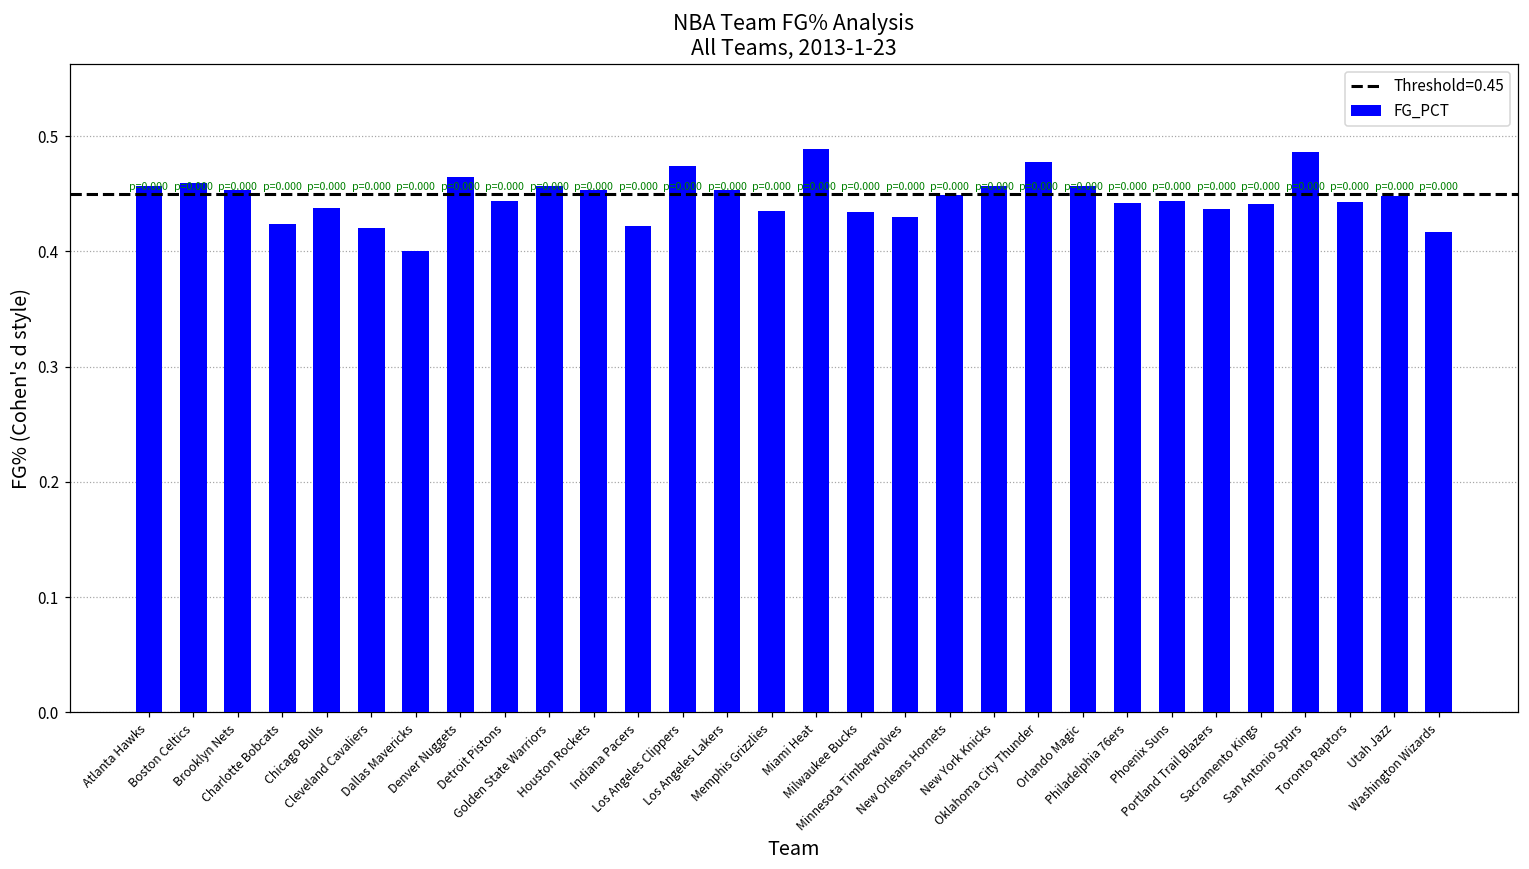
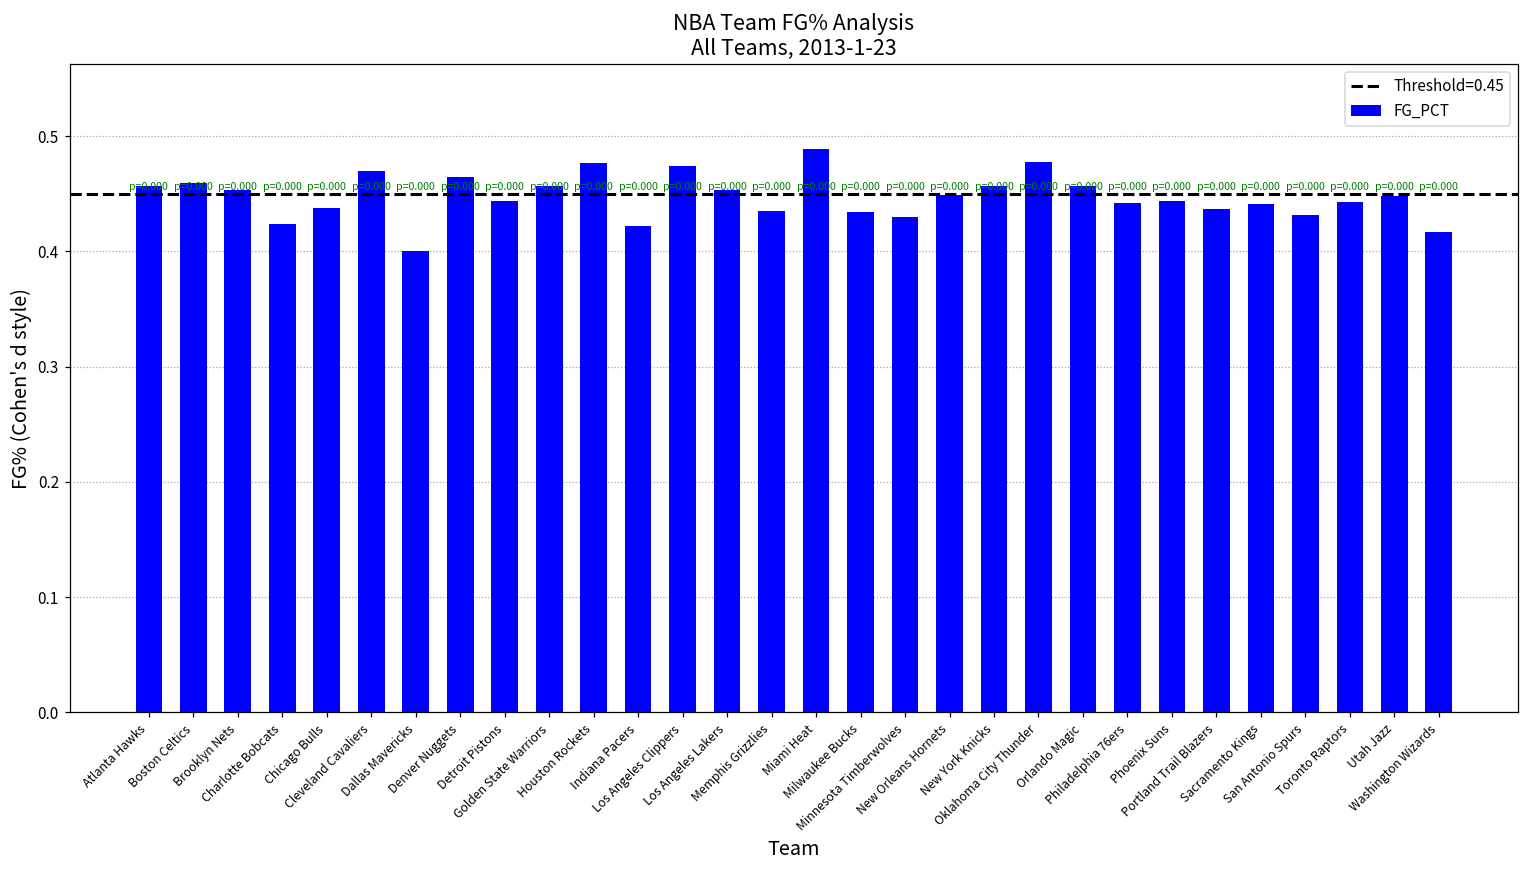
  {
    "Charlotte Bobcats": 0.424,
-   "Cleveland Cavaliers": 0.42,
+   "Cleveland Cavaliers": 0.47,
    "Dallas Mavericks": 0.400,
-   "Houston Rockets": 0.453,
+   "Houston Rockets": 0.477,
    "Indiana Pacers": 0.422,
-   "San Antonio Spurs": 0.486,
+   "San Antonio Spurs": 0.432,
    "Washington Wizards": 0.417
  }
